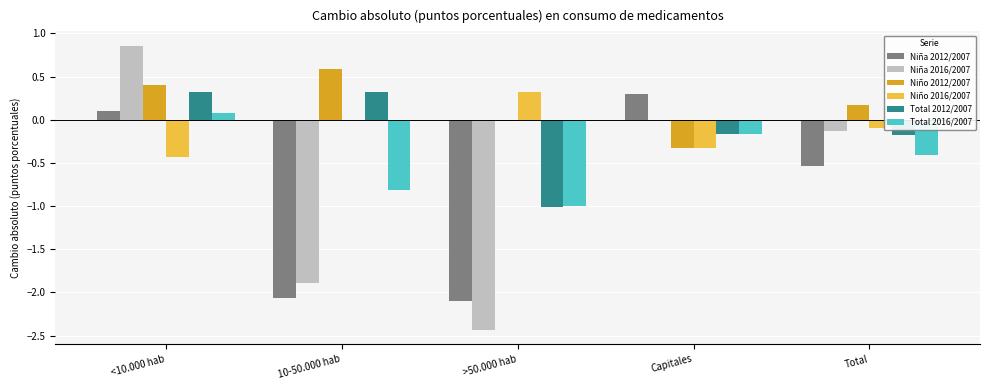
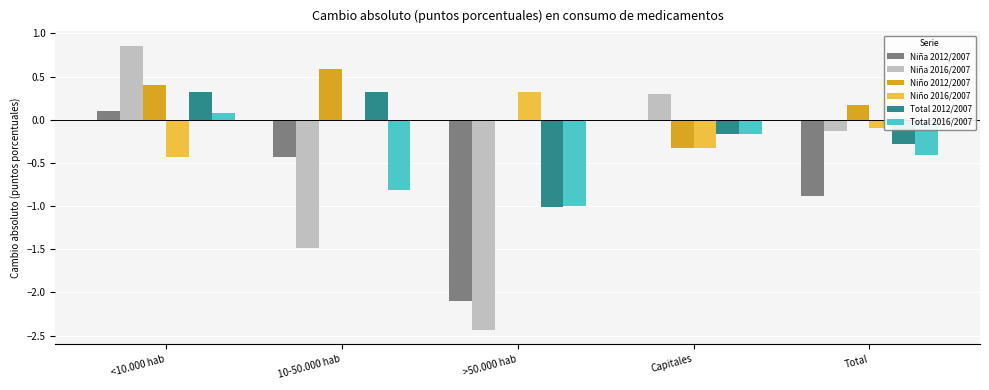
  {
    "Niña 2012/2007": {
      "<10.000 hab": 0.1,
-     "10-50.000 hab": -2.1,
+     "10-50.000 hab": -0.4,
      ">50.000 hab": -2.1,
-     "Capitales": 0.3,
-     "Total": -0.5
+     "Capitales": 0.0,
+     "Total": -0.9
    },
    "Niña 2016/2007": {
      "<10.000 hab": 0.9,
-     "10-50.000 hab": -1.9,
+     "10-50.000 hab": -1.5,
      ">50.000 hab": -2.4,
-     "Capitales": 0.0,
+     "Capitales": 0.3,
      "Total": -0.1
    },
    "Total 2012/2007": {
      "<10.000 hab": 0.3,
      "10-50.000 hab": 0.3,
      ">50.000 hab": -1.0,
      "Capitales": -0.2,
-     "Total": -0.2
+     "Total": -0.3
    },
    "Total 2016/2007": {
      "<10.000 hab": 0.1,
      "10-50.000 hab": -0.8,
      ">50.000 hab": -1.0,
      "Capitales": -0.2,
      "Total": -0.4
    }
  }
